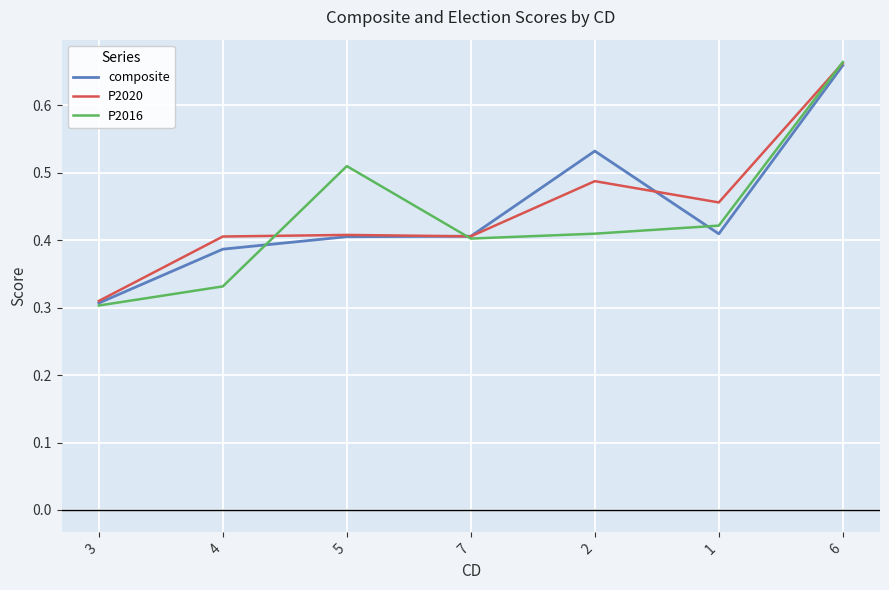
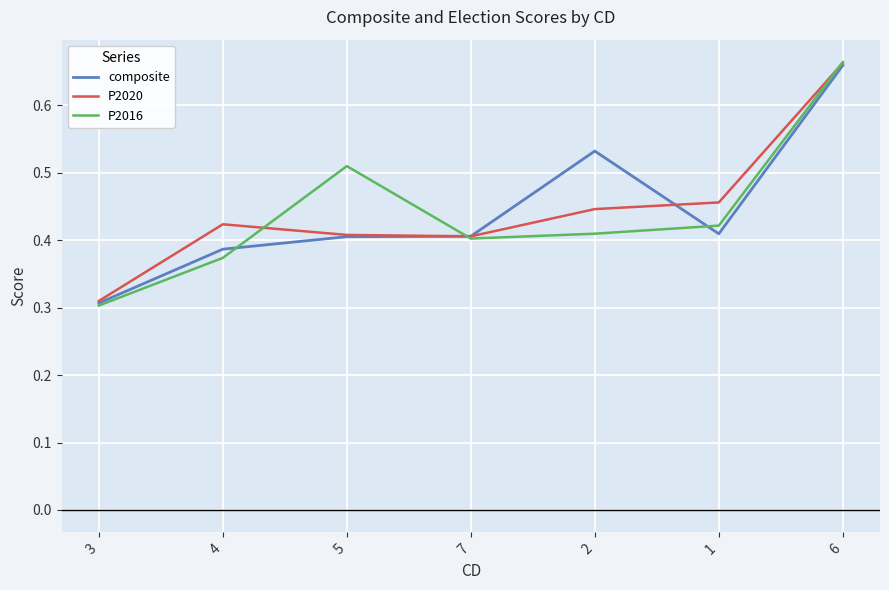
  {
    "composite": {
      "4": 0.39,
      "2": 0.53,
      "1": 0.41
    },
    "P2020": {
-     "4": 0.41,
-     "2": 0.49,
+     "4": 0.42,
+     "2": 0.45,
      "1": 0.46
    },
    "P2016": {
-     "4": 0.33,
+     "4": 0.37,
      "5": 0.51,
      "2": 0.41,
      "1": 0.42
    }
  }
